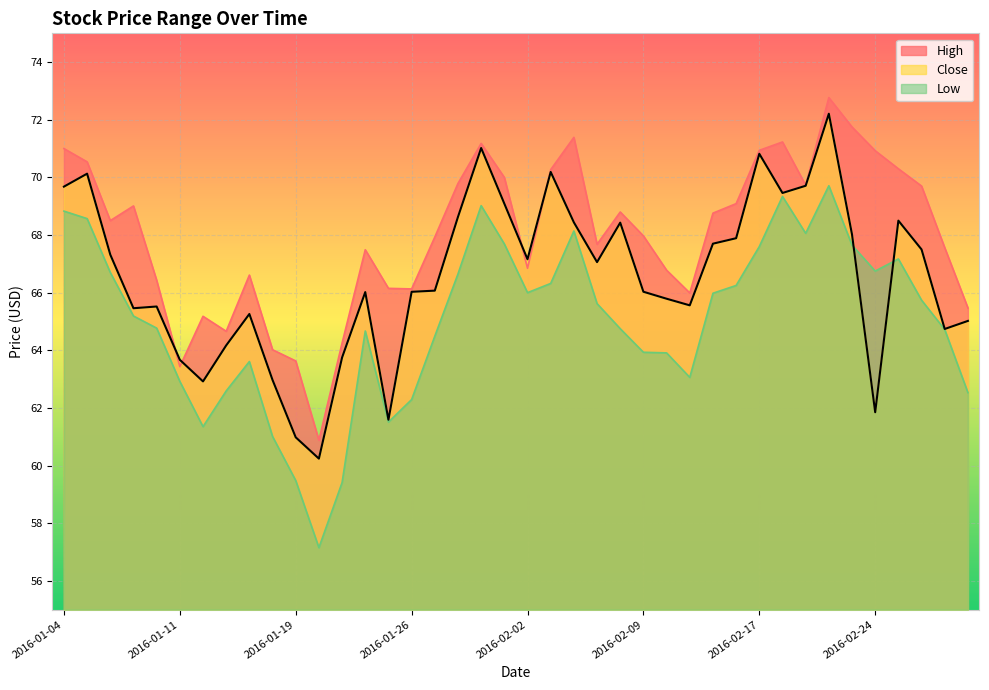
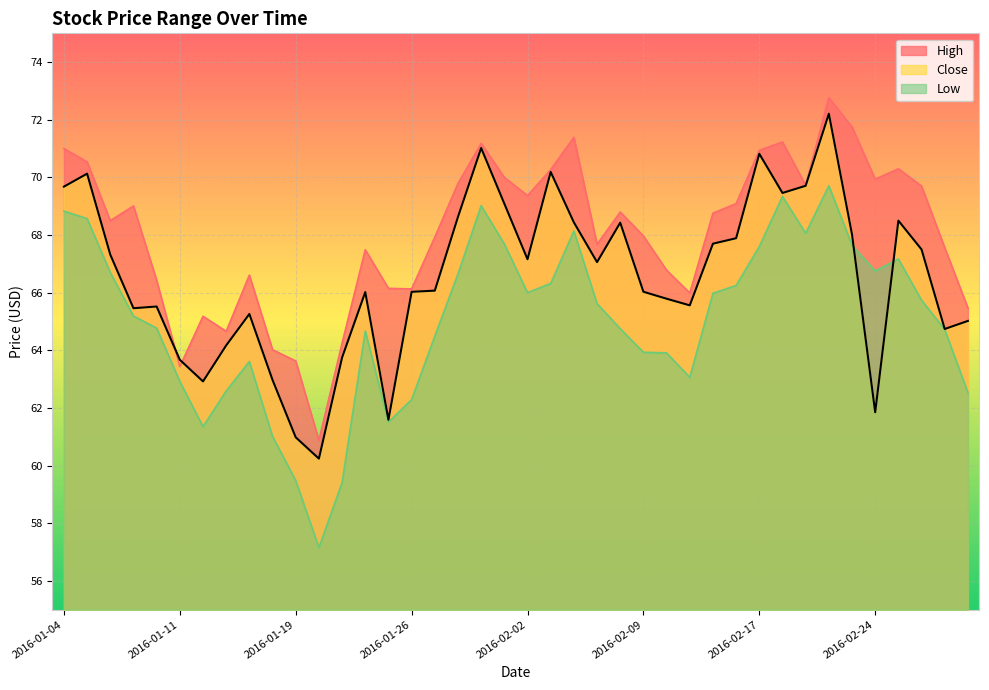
  {
    "High": {
      "2016-01-04": 71.0,
      "2016-01-11": 63.4,
      "2016-01-19": 63.6,
      "2016-01-26": 66.1,
-     "2016-02-02": 66.8,
+     "2016-02-02": 69.4,
      "2016-02-09": 68.0,
      "2016-02-17": 70.9,
-     "2016-02-24": 70.9
+     "2016-02-24": 69.9
    },
    "Close": {
      "2016-01-04": 69.7,
      "2016-01-11": 63.7,
      "2016-01-19": 61.0,
      "2016-01-26": 66.0,
      "2016-02-02": 67.2,
      "2016-02-09": 66.0,
      "2016-02-17": 70.8,
      "2016-02-24": 61.9
    },
    "Low": {
      "2016-01-04": 68.8,
      "2016-01-11": 62.9,
      "2016-01-19": 59.5,
      "2016-01-26": 62.3,
      "2016-02-02": 66.0,
      "2016-02-09": 63.9,
      "2016-02-17": 67.6,
      "2016-02-24": 66.8
    }
  }
